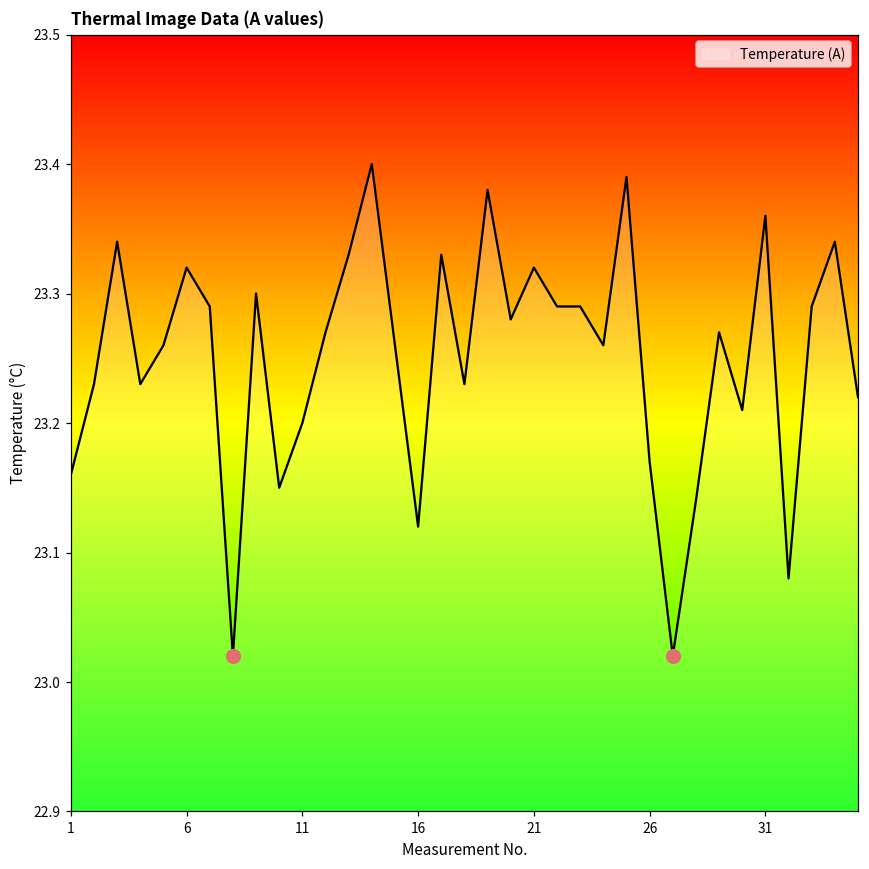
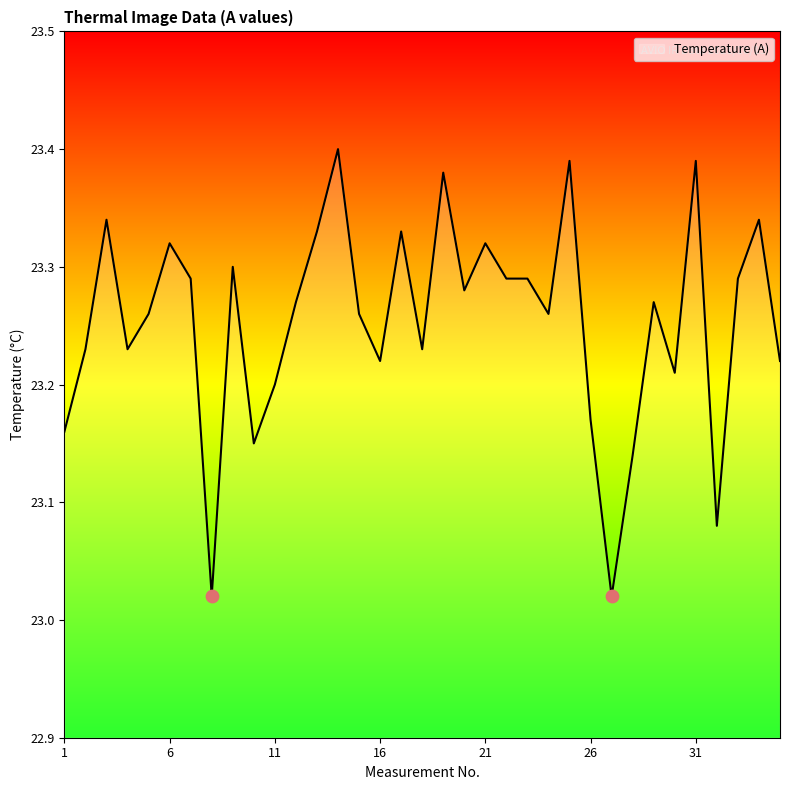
  {
    "Temperature (A)": {
      "1": 23.16,
      "6": 23.32,
      "11": 23.20,
-     "16": 23.12,
+     "16": 23.22,
      "21": 23.32,
      "26": 23.17,
-     "31": 23.36
+     "31": 23.39
    }
  }
